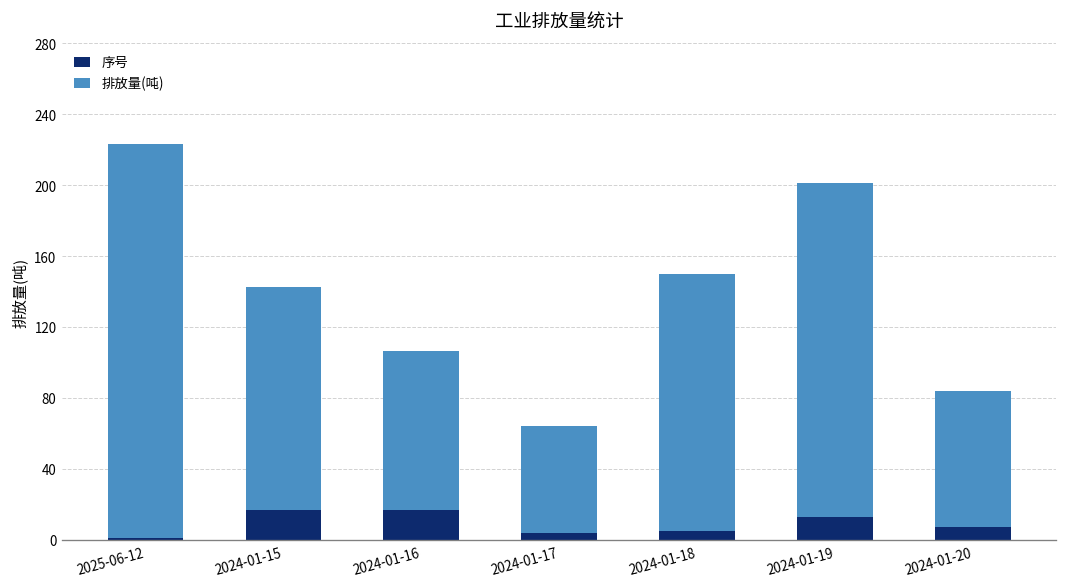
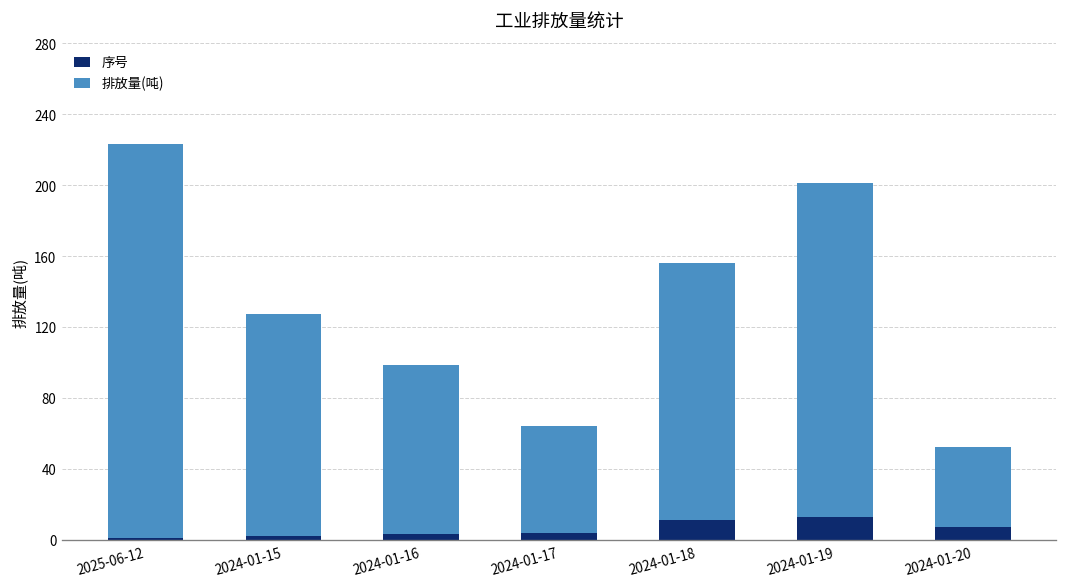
  {
    "序号": {
-     "2024-01-15": 17,
-     "2024-01-16": 17,
+     "2024-01-15": 2,
+     "2024-01-16": 3,
      "2024-01-17": 4,
-     "2024-01-18": 5,
+     "2024-01-18": 11,
      "2024-01-19": 13,
      "2024-01-20": 7
    },
    "排放量(吨)": {
      "2025-06-12": 222,
      "2024-01-15": 126,
-     "2024-01-16": 89,
+     "2024-01-16": 96,
      "2024-01-17": 60,
      "2024-01-18": 145,
      "2024-01-19": 188,
-     "2024-01-20": 77
+     "2024-01-20": 46
    }
  }
